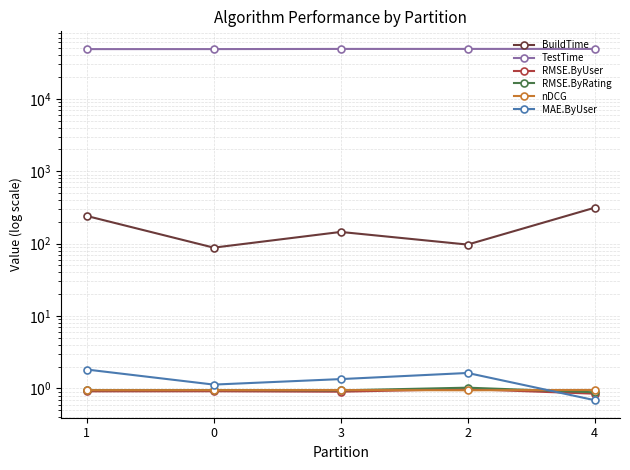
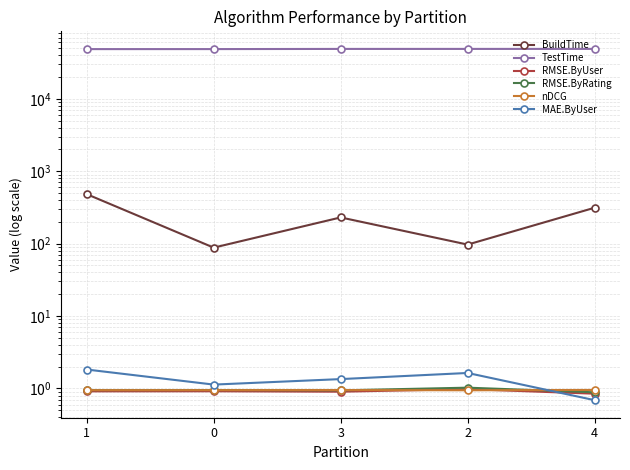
  {
    "BuildTime": {
-     "1": 240,
+     "1": 500,
      "0": 90,
-     "3": 150,
+     "3": 230,
      "2": 100,
      "4": 310
    },
    "TestTime": {
      "1": 50000,
      "0": 50000,
      "3": 50000,
      "2": 50000,
      "4": 50000
    },
    "MAE.ByUser": {
      "1": 1.8,
      "0": 1.1,
      "3": 1.3,
      "2": 1.6,
      "4": 0.7
    }
  }
